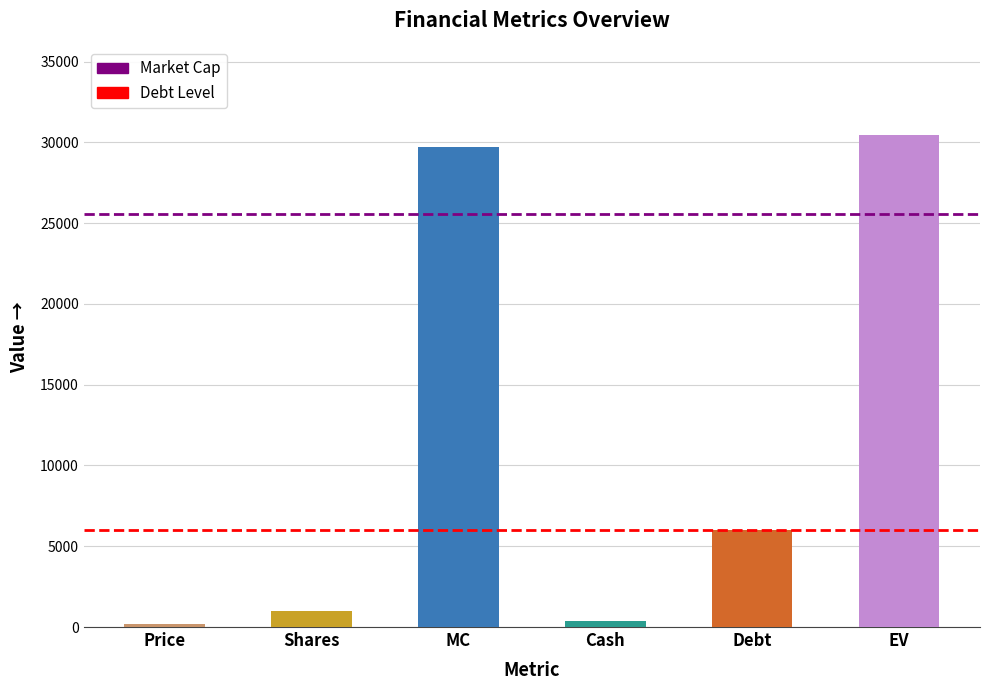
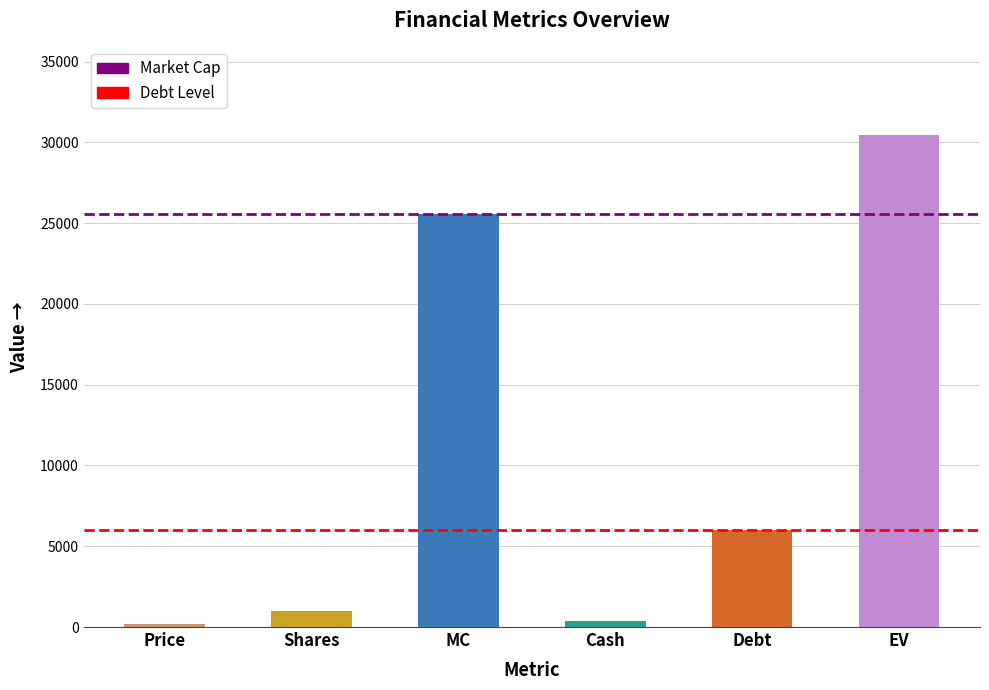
  {
    "Price": 200,
    "Shares": 1000,
-   "MC": 29700,
+   "MC": 25600,
    "Cash": 400,
    "Debt": 6000,
    "EV": 30500
  }
